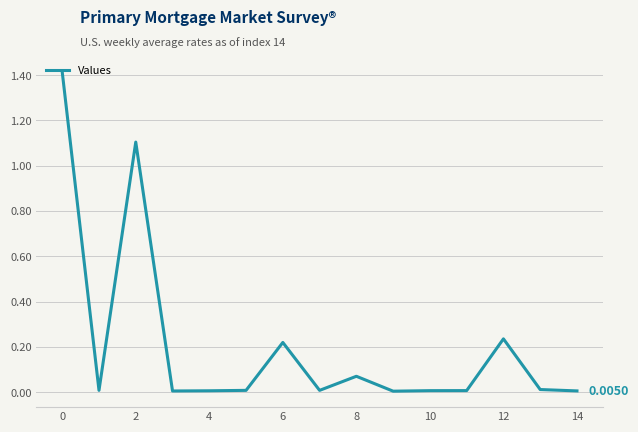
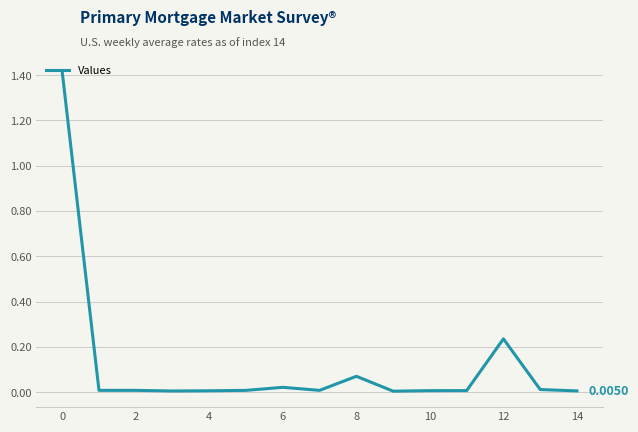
  {
    "0": 1.41,
-   "2": 1.10,
+   "2": 0.01,
    "4": 0.01,
-   "6": 0.22,
+   "6": 0.02,
    "8": 0.07,
    "10": 0.01,
    "12": 0.23
  }
